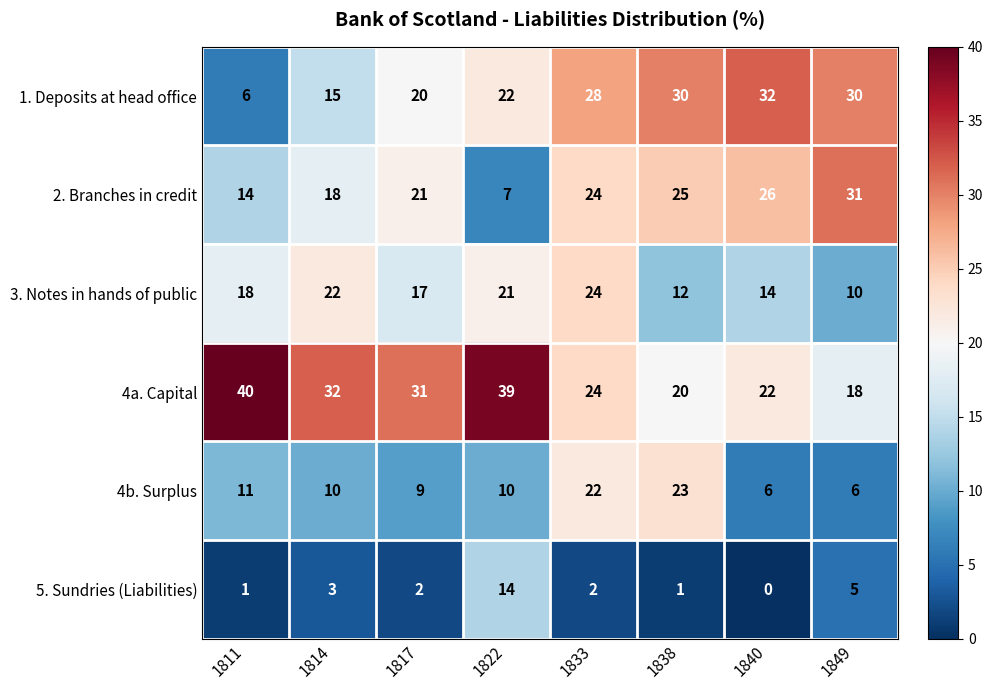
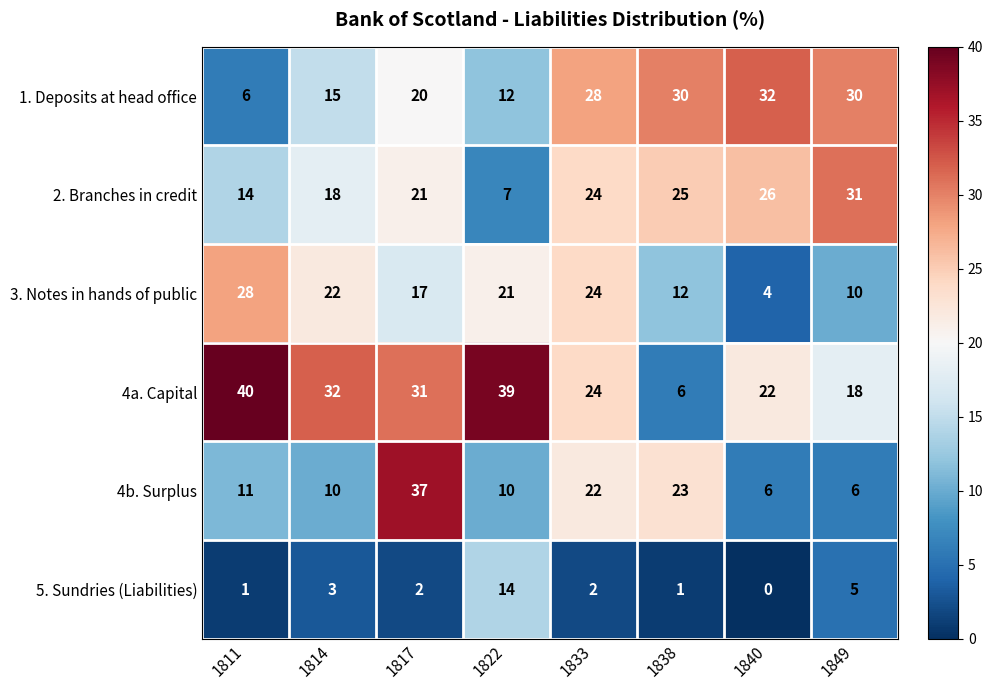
  {
    "1. Deposits at head office": {
      "1811": 6,
      "1814": 15,
      "1817": 20,
-     "1822": 22,
+     "1822": 12,
      "1833": 28,
      "1838": 30,
      "1840": 32,
      "1849": 30
    },
    "2. Branches in credit": {
      "1811": 14,
      "1814": 18,
      "1817": 21,
      "1822": 7,
      "1833": 24,
      "1838": 25,
      "1840": 26,
      "1849": 31
    },
    "3. Notes in hands of public": {
-     "1811": 18,
+     "1811": 28,
      "1814": 22,
      "1817": 17,
      "1822": 21,
      "1833": 24,
      "1838": 12,
-     "1840": 14,
+     "1840": 4,
      "1849": 10
    },
    "4a. Capital": {
      "1811": 40,
      "1814": 32,
      "1817": 31,
      "1822": 39,
      "1833": 24,
-     "1838": 20,
+     "1838": 6,
      "1840": 22,
      "1849": 18
    },
    "4b. Surplus": {
      "1811": 11,
      "1814": 10,
-     "1817": 9,
+     "1817": 37,
      "1822": 10,
      "1833": 22,
      "1838": 23,
      "1840": 6,
      "1849": 6
    },
    "5. Sundries (Liabilities)": {
      "1811": 1,
      "1814": 3,
      "1817": 2,
      "1822": 14,
      "1833": 2,
      "1838": 1,
      "1840": 0,
      "1849": 5
    }
  }
